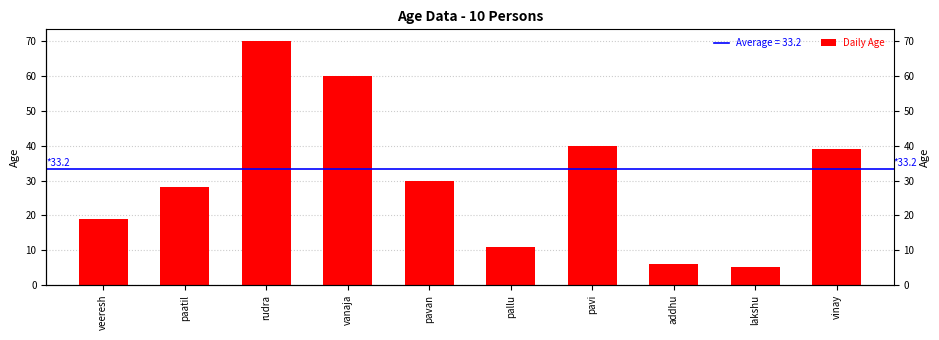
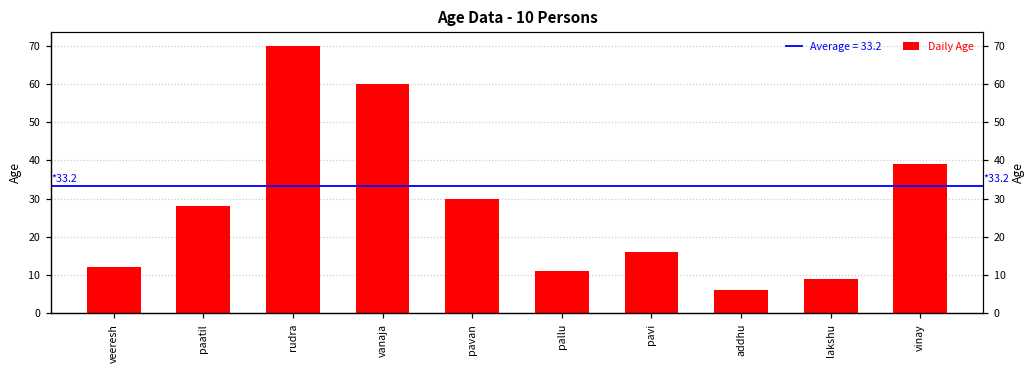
  {
-   "veeresh": 19,
+   "veeresh": 12,
    "paatil": 28,
    "rudra": 70,
    "vanaja": 60,
    "pavan": 30,
    "pallu": 11,
-   "pavi": 40,
+   "pavi": 16,
    "addhu": 6,
-   "lakshu": 5,
+   "lakshu": 9,
    "vinay": 39
  }
